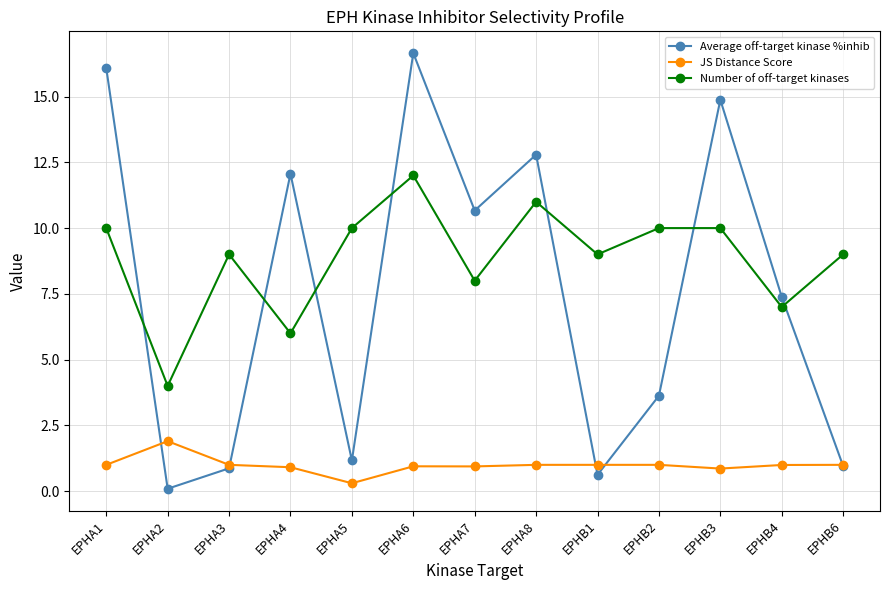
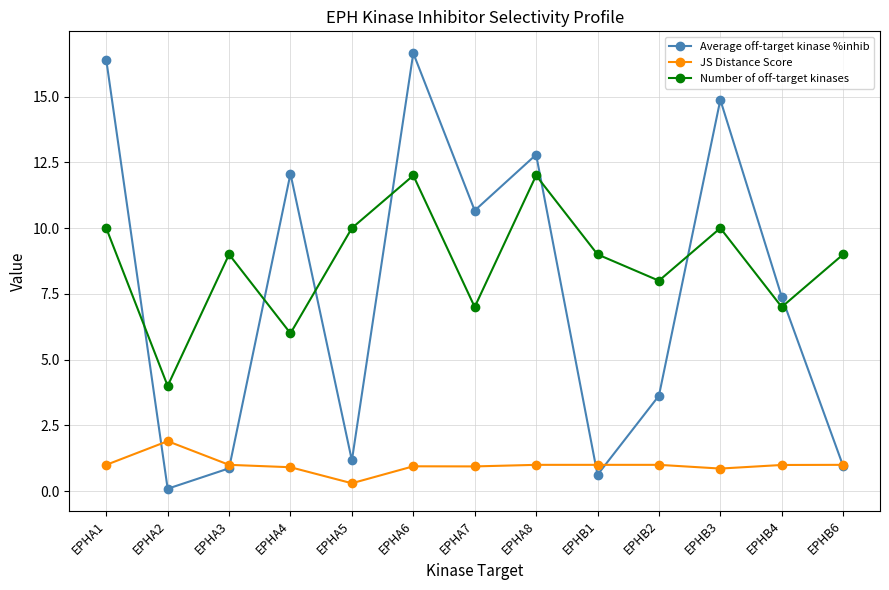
  {
    "Average off-target kinase %inhib": {
-     "EPHA1": 16.1,
+     "EPHA1": 16.4,
      "EPHA2": 0.1,
      "EPHA3": 0.9,
      "EPHA4": 12.1,
      "EPHA5": 1.2,
      "EPHA6": 16.7,
      "EPHA7": 10.7,
      "EPHA8": 12.8,
      "EPHB1": 0.6,
      "EPHB2": 3.6,
      "EPHB3": 14.9,
      "EPHB4": 7.4
    },
    "JS Distance Score": {
      "EPHA1": 1.0,
      "EPHA2": 1.9,
      "EPHA3": 1.0,
      "EPHA4": 0.9,
      "EPHA5": 0.3,
      "EPHA6": 0.9,
      "EPHA7": 0.9,
      "EPHA8": 1.0,
      "EPHB1": 1.0,
      "EPHB2": 1.0,
      "EPHB3": 0.9,
      "EPHB4": 1.0
    },
    "Number of off-target kinases": {
      "EPHA1": 10,
      "EPHA2": 4,
      "EPHA3": 9,
      "EPHA4": 6,
      "EPHA5": 10,
      "EPHA6": 12,
-     "EPHA7": 8,
-     "EPHA8": 11,
+     "EPHA7": 7,
+     "EPHA8": 12,
      "EPHB1": 9,
-     "EPHB2": 10,
+     "EPHB2": 8,
      "EPHB3": 10,
      "EPHB4": 7,
      "EPHB6": 9
    }
  }
